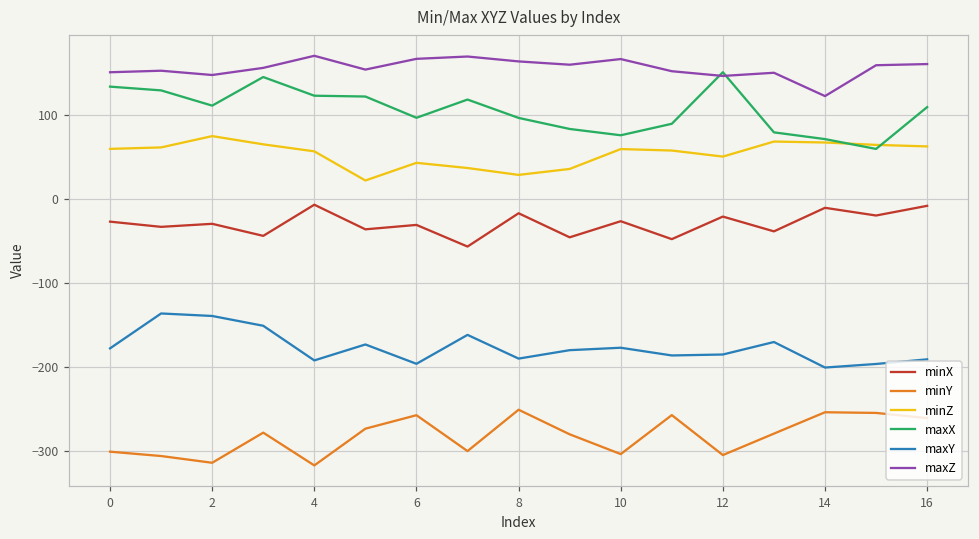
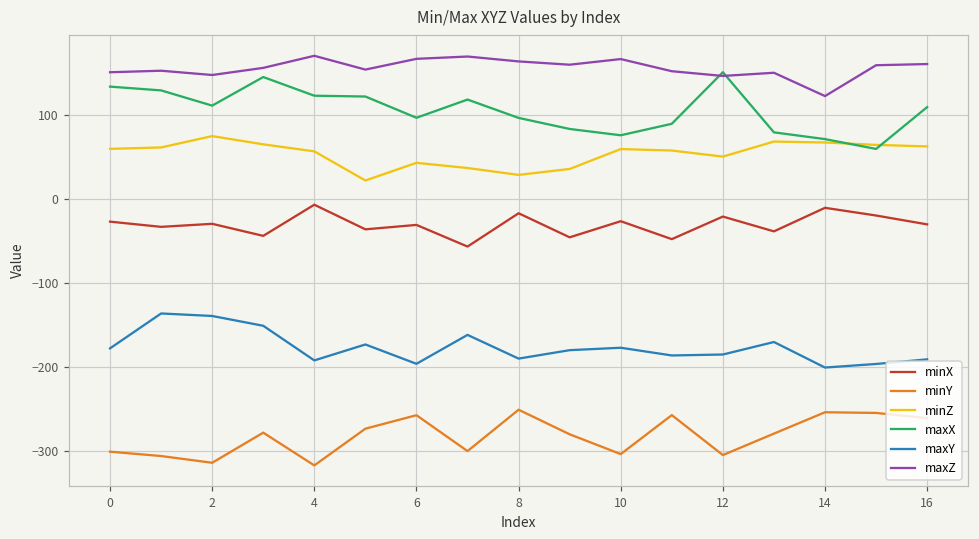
  {
    "minX": {
      "0": -30,
      "2": -30,
      "4": -10,
      "6": -30,
      "8": -20,
      "10": -30,
      "12": -20,
      "14": -10,
-     "16": -10
+     "16": -30
    },
    "minY": {
      "0": -300,
      "2": -310,
      "4": -320,
      "6": -260,
      "8": -250,
      "10": -300,
      "12": -300,
      "14": -250
    },
    "minZ": {
      "0": 60,
      "2": 80,
      "4": 60,
      "6": 40,
      "8": 30,
      "10": 60,
      "12": 50,
      "14": 70,
      "16": 60
    },
    "maxX": {
      "0": 130,
      "2": 110,
      "4": 120,
      "6": 100,
      "8": 100,
      "10": 80,
      "12": 150,
      "14": 70,
      "16": 110
    },
    "maxY": {
      "0": -180,
      "2": -140,
      "4": -190,
      "6": -200,
      "8": -190,
      "10": -180,
      "12": -190,
      "14": -200,
      "16": -190
    },
    "maxZ": {
      "0": 150,
      "2": 150,
      "4": 170,
      "6": 170,
      "8": 160,
      "10": 170,
      "12": 150,
      "14": 120,
      "16": 160
    }
  }
